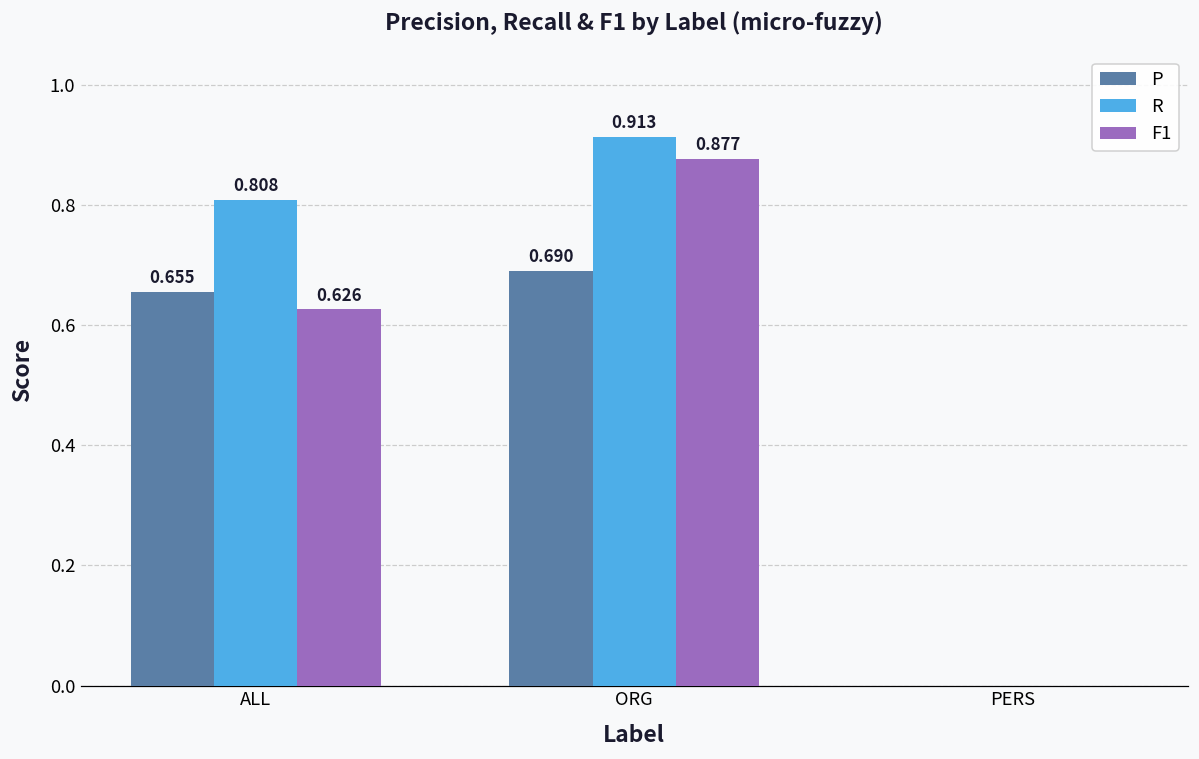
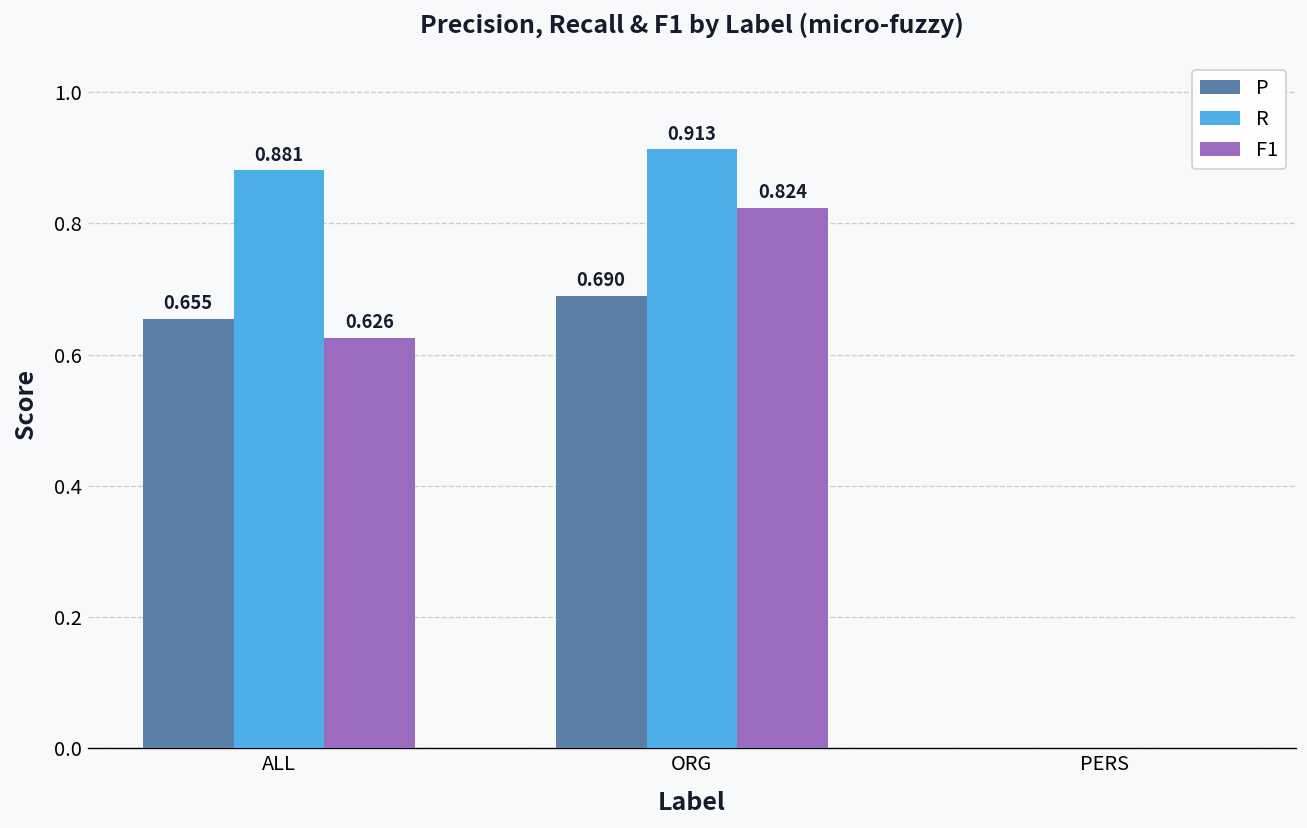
  {
    "P": {
      "ALL": 0.655,
      "ORG": 0.690
    },
    "R": {
-     "ALL": 0.808,
+     "ALL": 0.881,
      "ORG": 0.913
    },
    "F1": {
      "ALL": 0.626,
-     "ORG": 0.877
+     "ORG": 0.824
    }
  }
